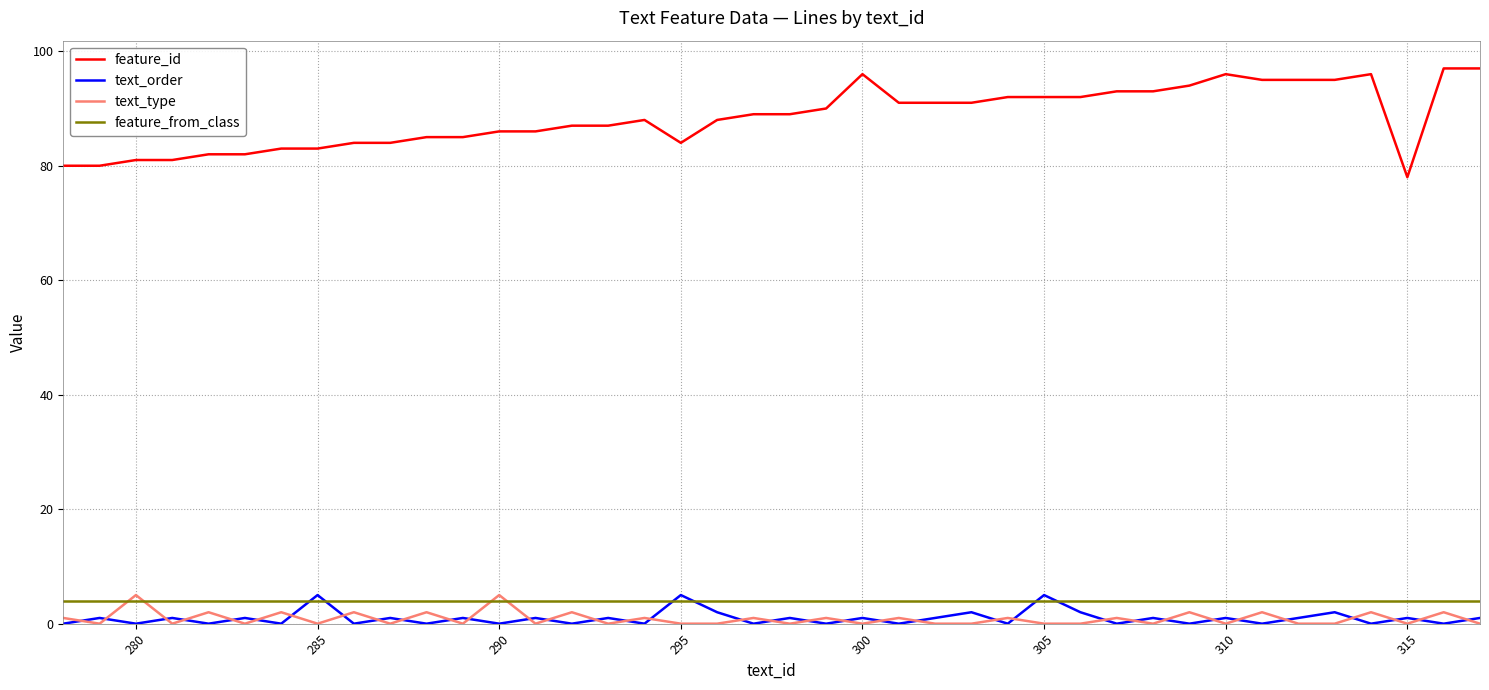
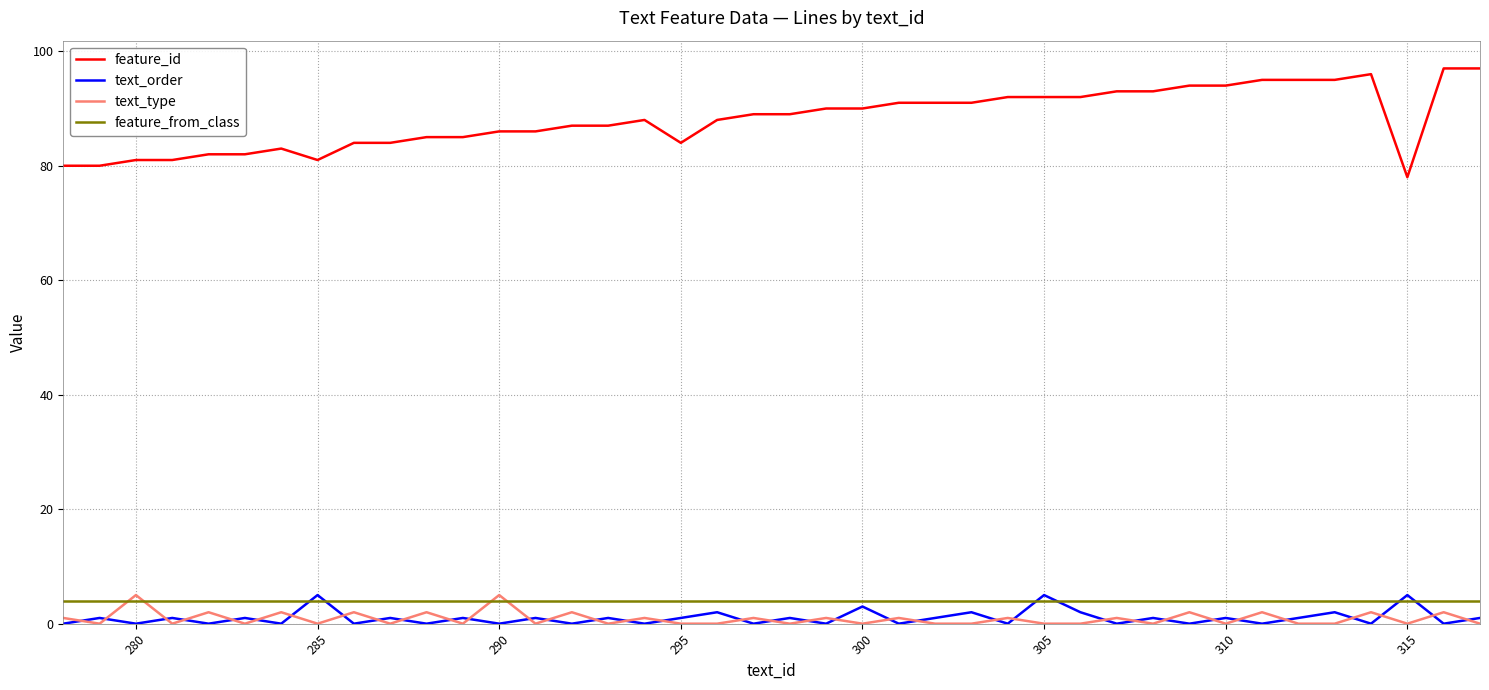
  {
    "feature_id": {
      "280": 81,
-     "285": 83,
+     "285": 81,
      "290": 86,
      "295": 84,
-     "300": 96,
+     "300": 90,
      "305": 92,
-     "310": 96,
+     "310": 94,
      "315": 78
    },
    "text_order": {
      "280": 0,
      "285": 5,
      "290": 0,
-     "295": 5,
-     "300": 1,
+     "295": 1,
+     "300": 3,
      "305": 5,
      "310": 1,
-     "315": 1
+     "315": 5
    },
    "text_type": {
      "280": 5,
      "285": 0,
      "290": 5,
      "295": 0,
      "300": 0,
      "305": 0,
      "310": 0,
      "315": 0
    },
    "feature_from_class": {
      "280": 4,
      "285": 4,
      "290": 4,
      "295": 4,
      "300": 4,
      "305": 4,
      "310": 4,
      "315": 4
    }
  }
